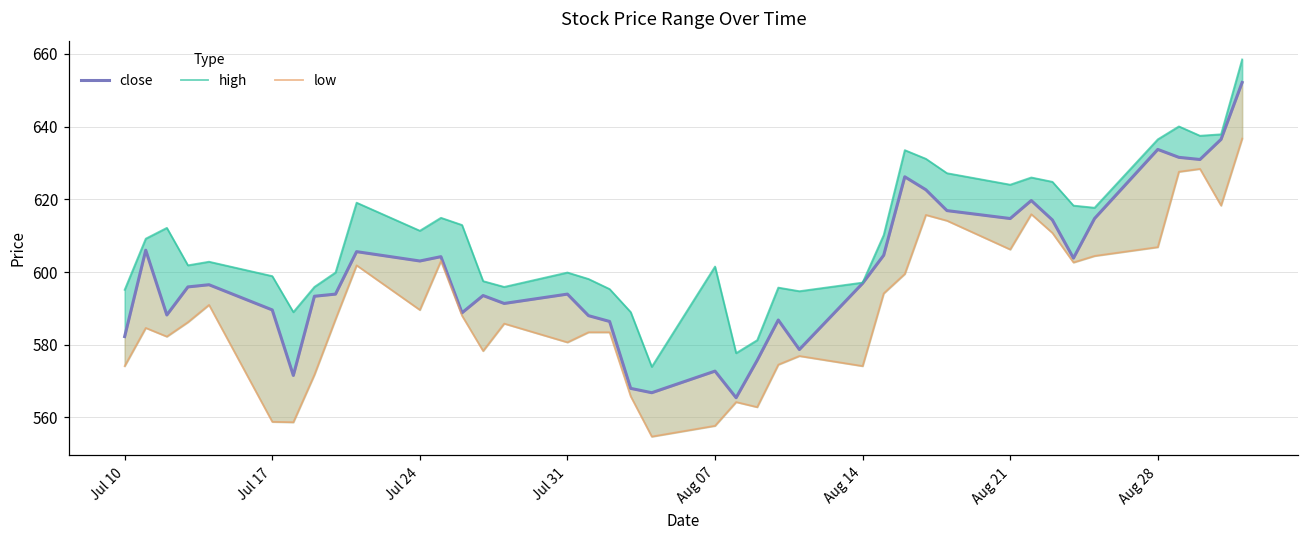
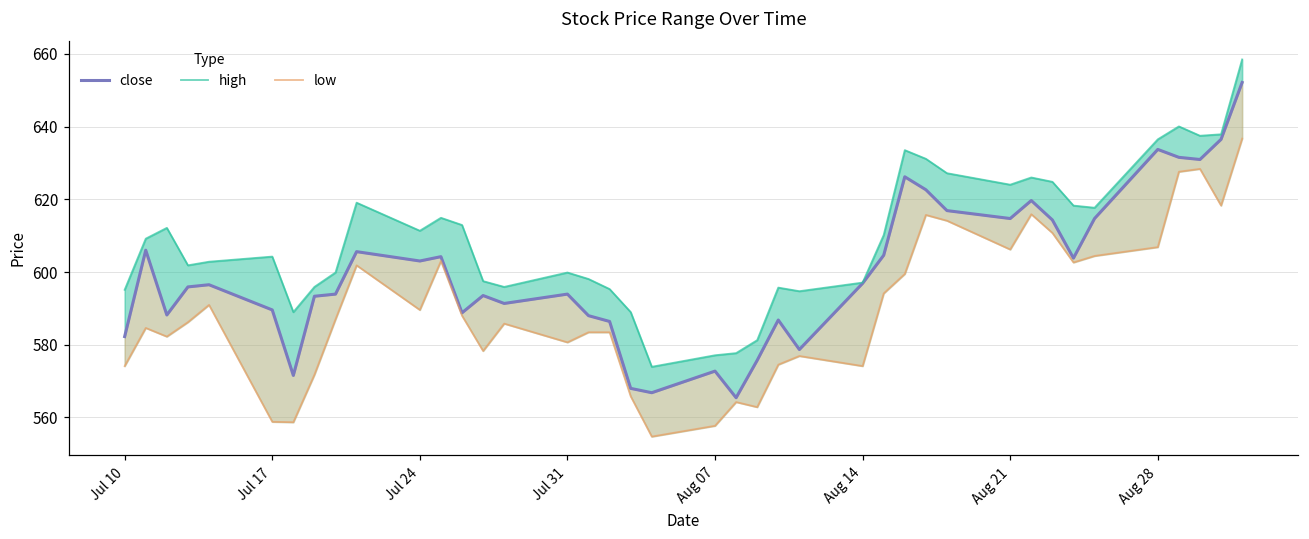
  {
    "close": {
      "Jul 10": 582,
      "Jul 17": 590,
      "Jul 24": 603,
      "Jul 31": 594,
      "Aug 07": 573,
      "Aug 21": 615,
      "Aug 28": 634
    },
    "high": {
      "Jul 10": 595,
-     "Jul 17": 599,
+     "Jul 17": 604,
      "Jul 24": 611,
      "Jul 31": 600,
-     "Aug 07": 602,
+     "Aug 07": 577,
      "Aug 21": 624,
      "Aug 28": 636
    },
    "low": {
      "Jul 10": 574,
      "Jul 17": 559,
      "Jul 24": 590,
      "Jul 31": 581,
      "Aug 07": 558,
      "Aug 14": 574,
      "Aug 21": 606,
      "Aug 28": 607
    }
  }
